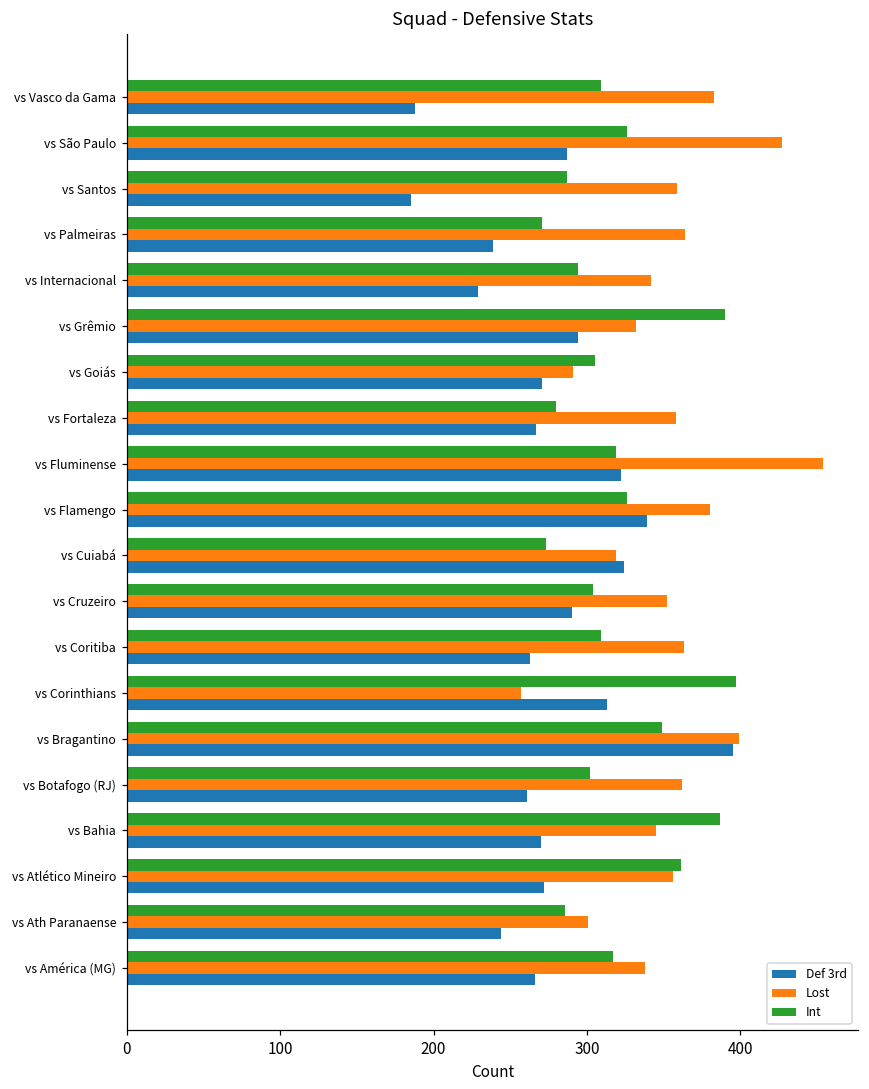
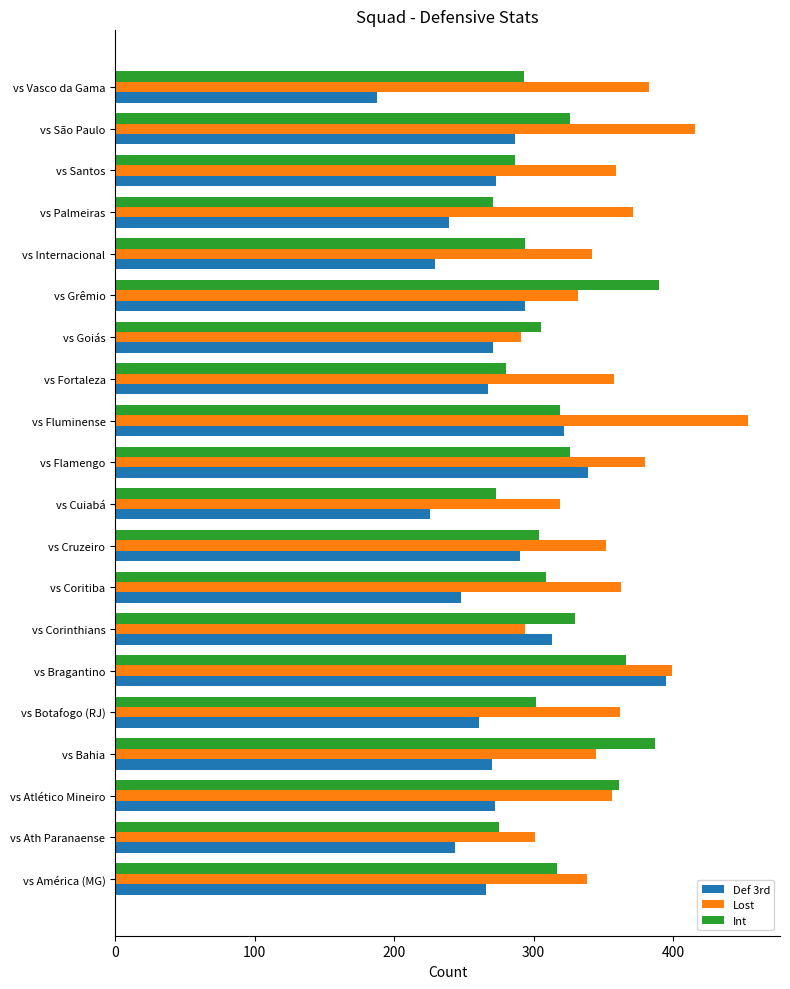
  {
    "Def 3rd": {
      "vs Vasco da Gama": 188,
      "vs São Paulo": 287,
-     "vs Santos": 185,
+     "vs Santos": 273,
      "vs Palmeiras": 239,
      "vs Internacional": 229,
      "vs Grêmio": 294,
      "vs Goiás": 271,
      "vs Fortaleza": 267,
      "vs Fluminense": 322,
      "vs Flamengo": 339,
-     "vs Cuiabá": 324,
+     "vs Cuiabá": 226,
      "vs Cruzeiro": 290,
-     "vs Coritiba": 263,
+     "vs Coritiba": 248,
      "vs Corinthians": 313,
      "vs Bragantino": 395,
      "vs Botafogo (RJ)": 261,
      "vs Bahia": 270,
      "vs Atlético Mineiro": 272,
      "vs Ath Paranaense": 244,
      "vs América (MG)": 266
    },
    "Lost": {
      "vs Vasco da Gama": 383,
-     "vs São Paulo": 427,
+     "vs São Paulo": 416,
      "vs Santos": 359,
-     "vs Palmeiras": 364,
+     "vs Palmeiras": 371,
      "vs Internacional": 342,
      "vs Grêmio": 332,
      "vs Goiás": 291,
      "vs Fortaleza": 358,
      "vs Fluminense": 454,
      "vs Flamengo": 380,
      "vs Cuiabá": 319,
      "vs Cruzeiro": 352,
      "vs Coritiba": 363,
-     "vs Corinthians": 257,
+     "vs Corinthians": 294,
      "vs Bragantino": 399,
      "vs Botafogo (RJ)": 362,
      "vs Bahia": 345,
      "vs Atlético Mineiro": 356,
      "vs Ath Paranaense": 301,
      "vs América (MG)": 338
    },
    "Int": {
-     "vs Vasco da Gama": 309,
+     "vs Vasco da Gama": 293,
      "vs São Paulo": 326,
      "vs Santos": 287,
      "vs Palmeiras": 271,
      "vs Internacional": 294,
      "vs Grêmio": 390,
      "vs Goiás": 305,
      "vs Fortaleza": 280,
      "vs Fluminense": 319,
      "vs Flamengo": 326,
      "vs Cuiabá": 273,
      "vs Cruzeiro": 304,
      "vs Coritiba": 309,
-     "vs Corinthians": 397,
-     "vs Bragantino": 349,
+     "vs Corinthians": 330,
+     "vs Bragantino": 366,
      "vs Botafogo (RJ)": 302,
      "vs Bahia": 387,
      "vs Atlético Mineiro": 361,
-     "vs Ath Paranaense": 286,
+     "vs Ath Paranaense": 275,
      "vs América (MG)": 317
    }
  }
